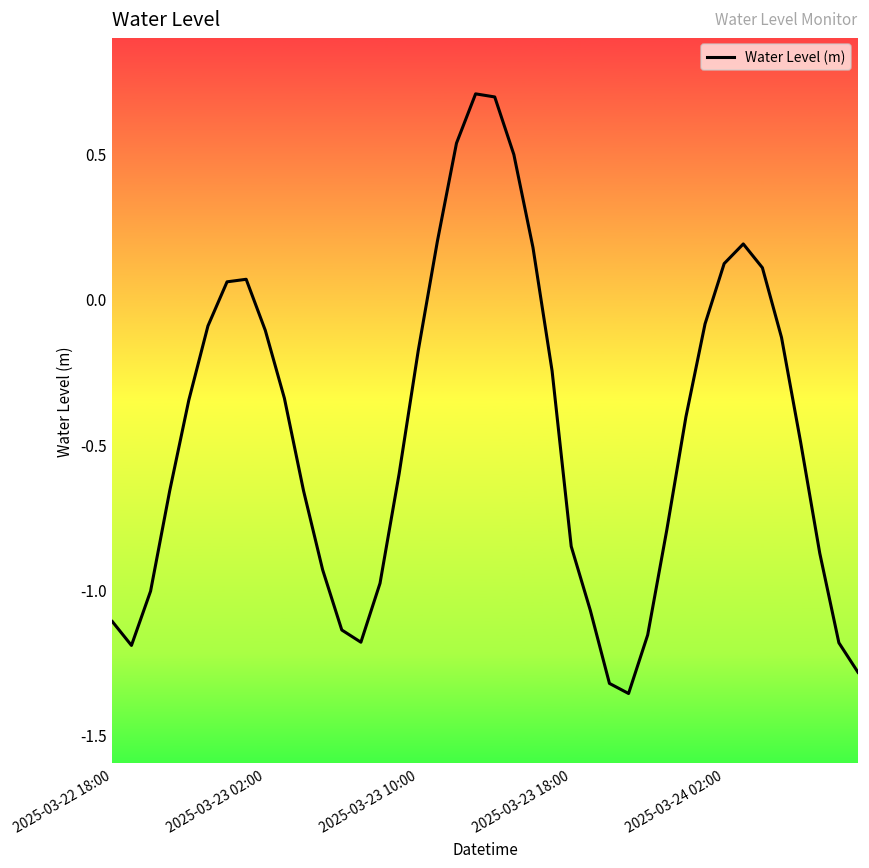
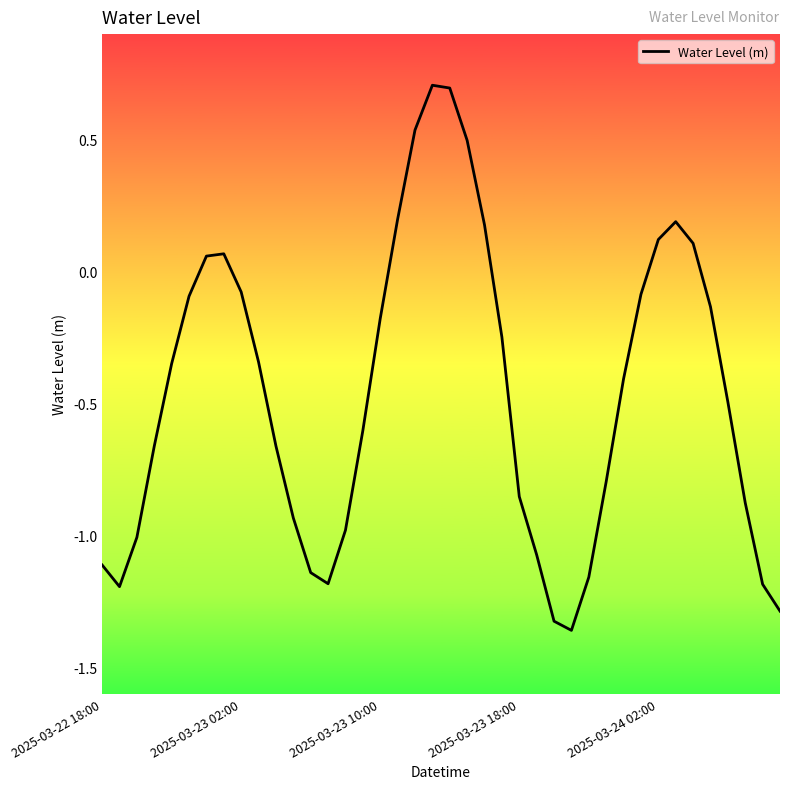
  {
    "2025-03-22 18:00": -1.11,
-   "2025-03-23 02:00": -0.11,
+   "2025-03-23 02:00": -0.08,
    "2025-03-23 10:00": -0.18,
    "2025-03-23 18:00": -0.85,
    "2025-03-24 02:00": 0.12
  }
